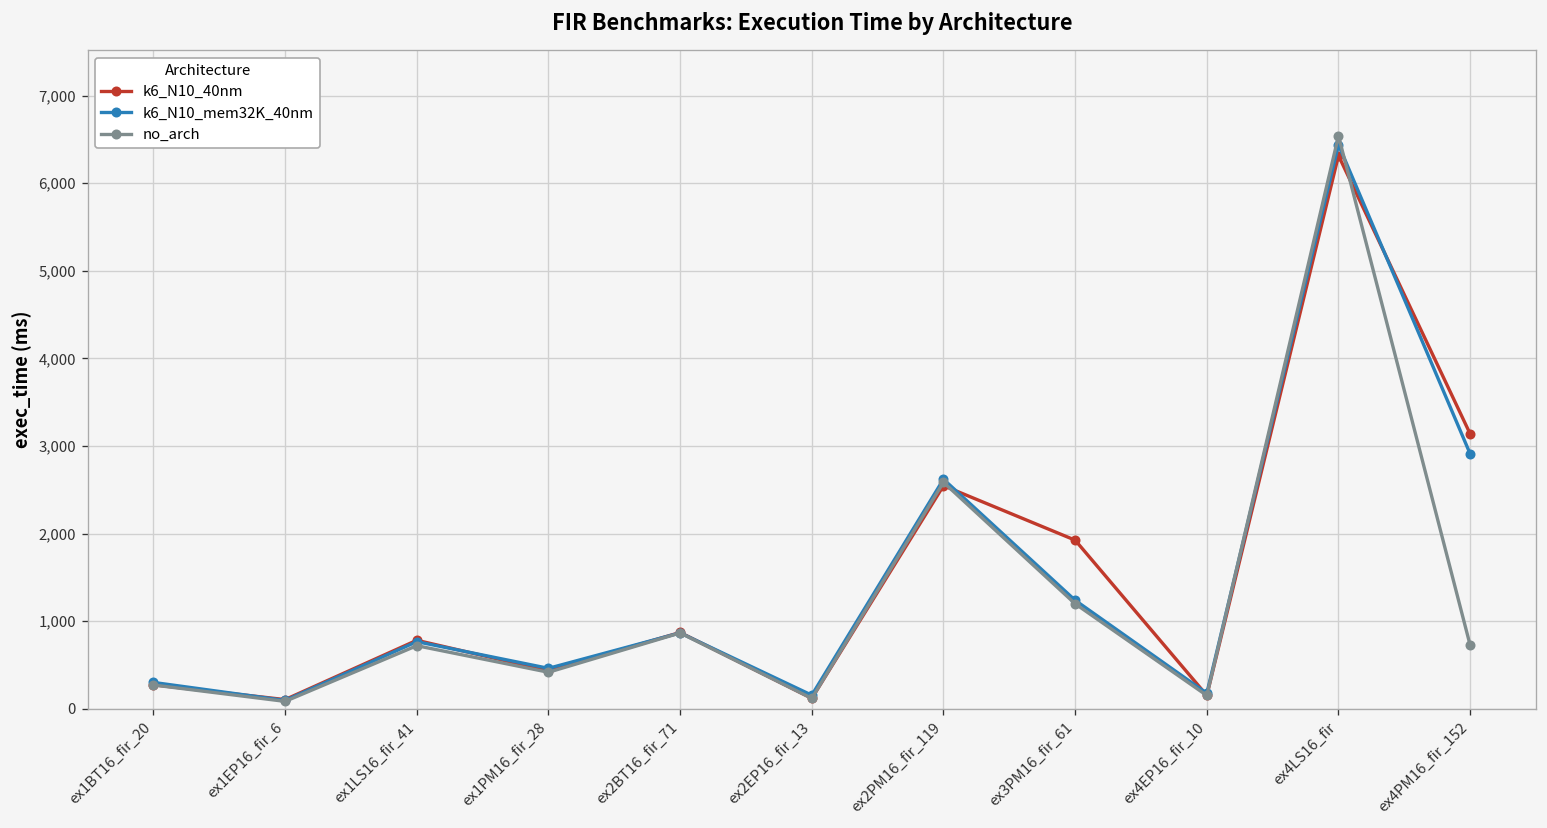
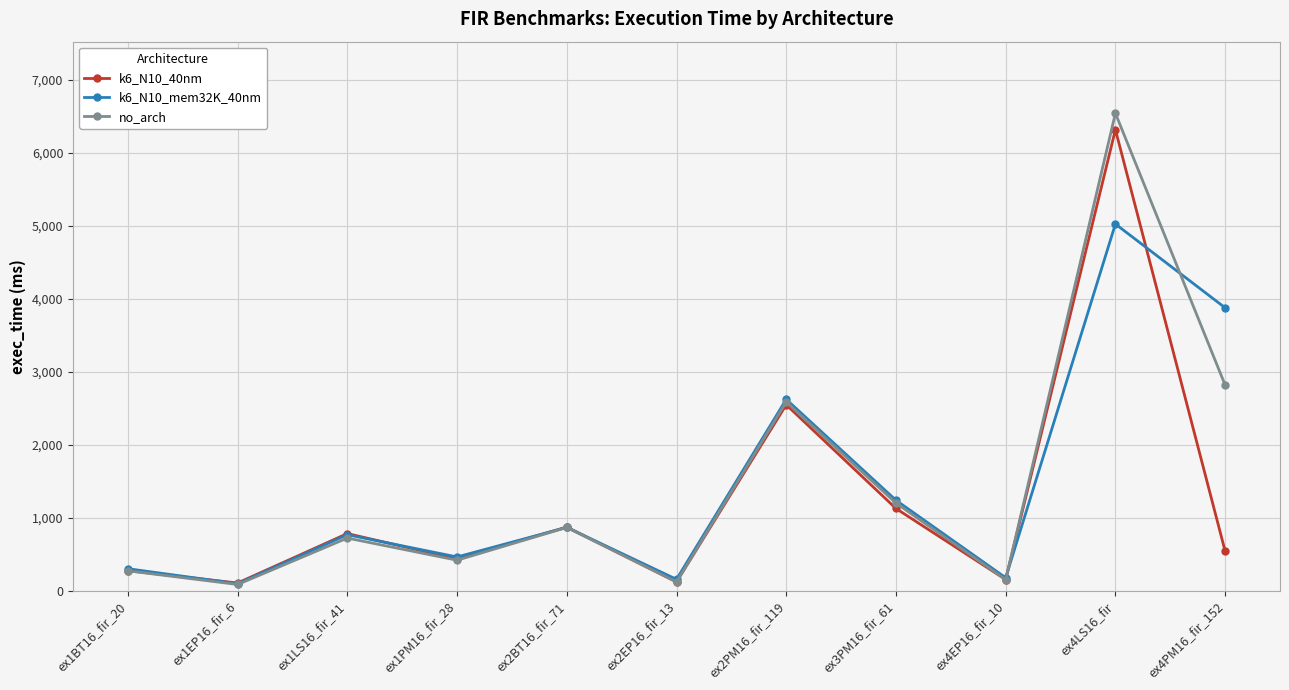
  {
    "k6_N10_40nm": {
      "ex2PM16_fir_119": "2,500",
-     "ex3PM16_fir_61": "1,900",
+     "ex3PM16_fir_61": "1,100",
      "ex4LS16_fir": "6,300",
-     "ex4PM16_fir_152": "3,100"
+     "ex4PM16_fir_152": "500"
    },
    "k6_N10_mem32K_40nm": {
      "ex2EP16_fir_13": "200",
      "ex3PM16_fir_61": "1,200",
-     "ex4LS16_fir": "6,400",
-     "ex4PM16_fir_152": "2,900"
+     "ex4LS16_fir": "5,000",
+     "ex4PM16_fir_152": "3,900"
    },
    "no_arch": {
      "ex1LS16_fir_41": "700",
      "ex3PM16_fir_61": "1,200",
      "ex4LS16_fir": "6,500",
-     "ex4PM16_fir_152": "700"
+     "ex4PM16_fir_152": "2,800"
    }
  }
